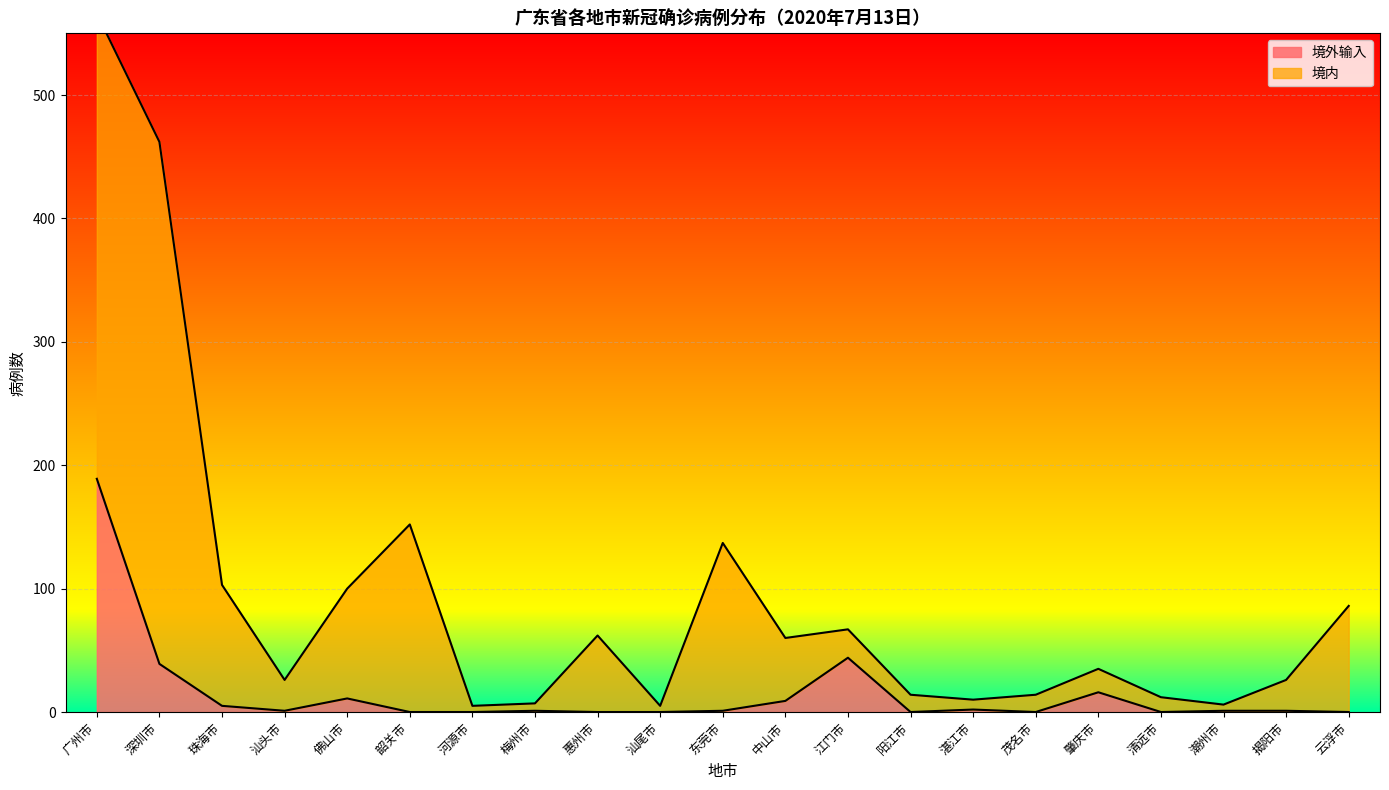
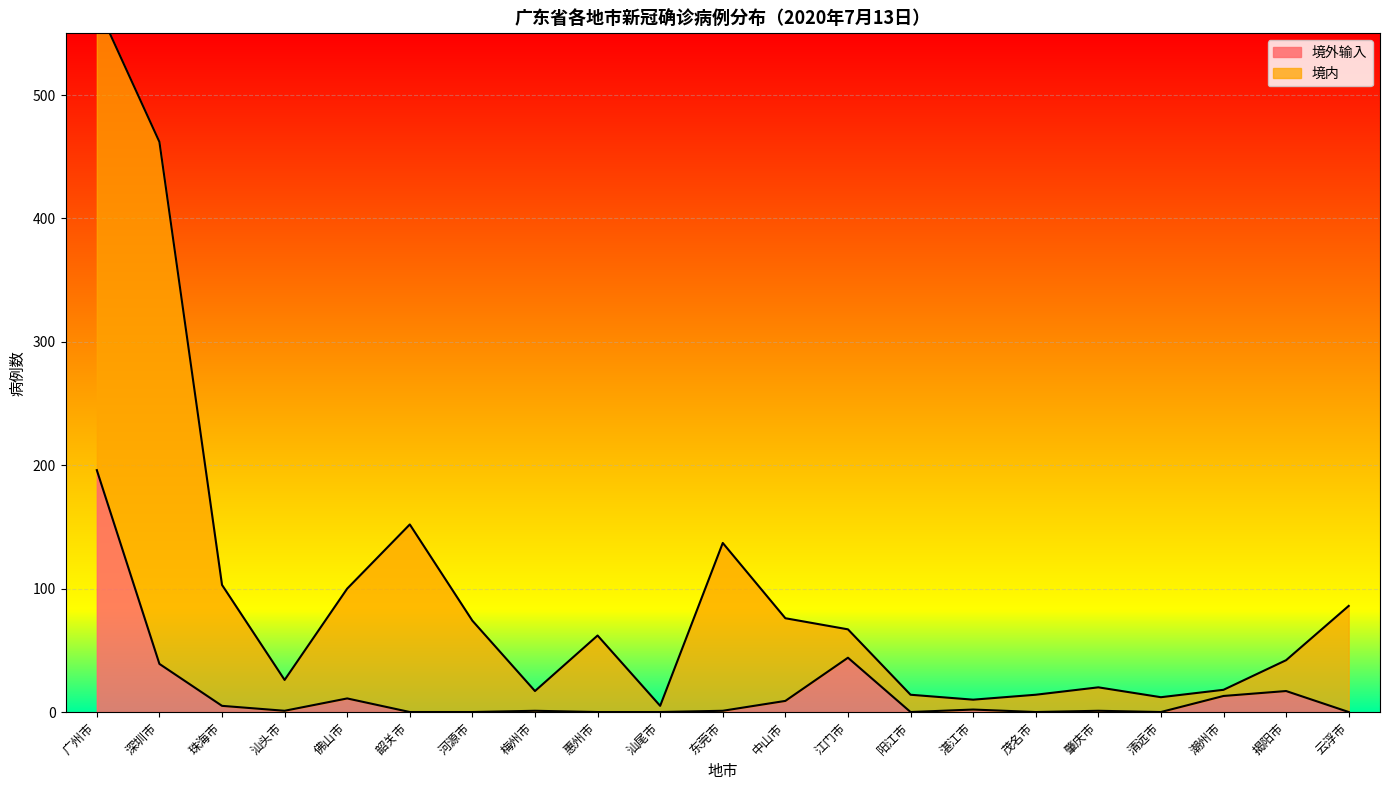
  {
    "境外输入": {
-     "广州市": 189,
+     "广州市": 196,
      "深圳市": 39,
      "珠海市": 5,
      "汕头市": 1,
      "佛山市": 11,
      "韶关市": 0,
      "河源市": 0,
      "梅州市": 1,
      "惠州市": 0,
      "汕尾市": 0,
      "东莞市": 1,
      "中山市": 9,
      "江门市": 44,
      "阳江市": 0,
      "湛江市": 2,
      "茂名市": 0,
-     "肇庆市": 16,
+     "肇庆市": 1,
      "清远市": 0,
-     "潮州市": 1,
-     "揭阳市": 1,
+     "潮州市": 13,
+     "揭阳市": 17,
      "云浮市": 0
    },
    "境内": {
      "深圳市": 423,
      "珠海市": 98,
      "汕头市": 25,
      "佛山市": 89,
      "韶关市": 152,
-     "河源市": 5,
-     "梅州市": 6,
+     "河源市": 74,
+     "梅州市": 16,
      "惠州市": 62,
      "汕尾市": 5,
      "东莞市": 136,
-     "中山市": 51,
+     "中山市": 67,
      "江门市": 23,
      "阳江市": 14,
      "湛江市": 8,
      "茂名市": 14,
      "肇庆市": 19,
      "清远市": 12,
      "潮州市": 5,
      "揭阳市": 25,
      "云浮市": 86
    }
  }
